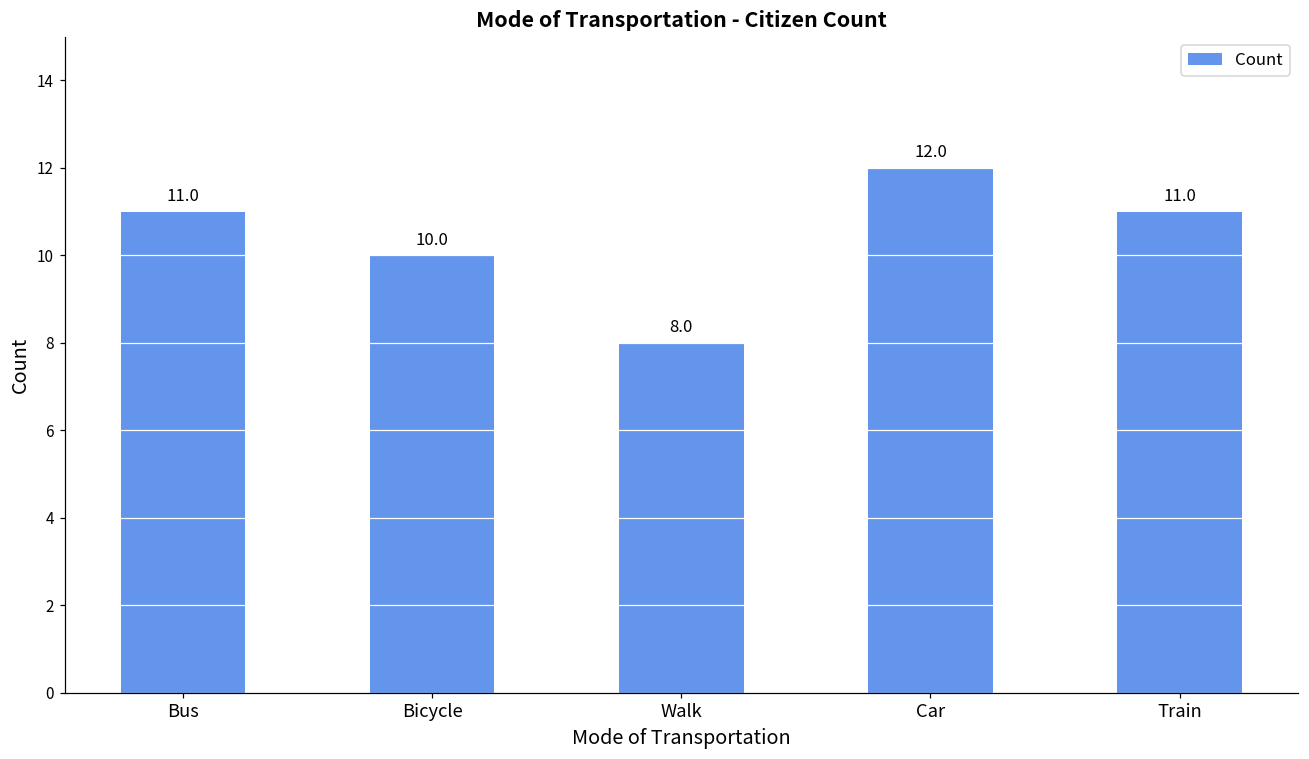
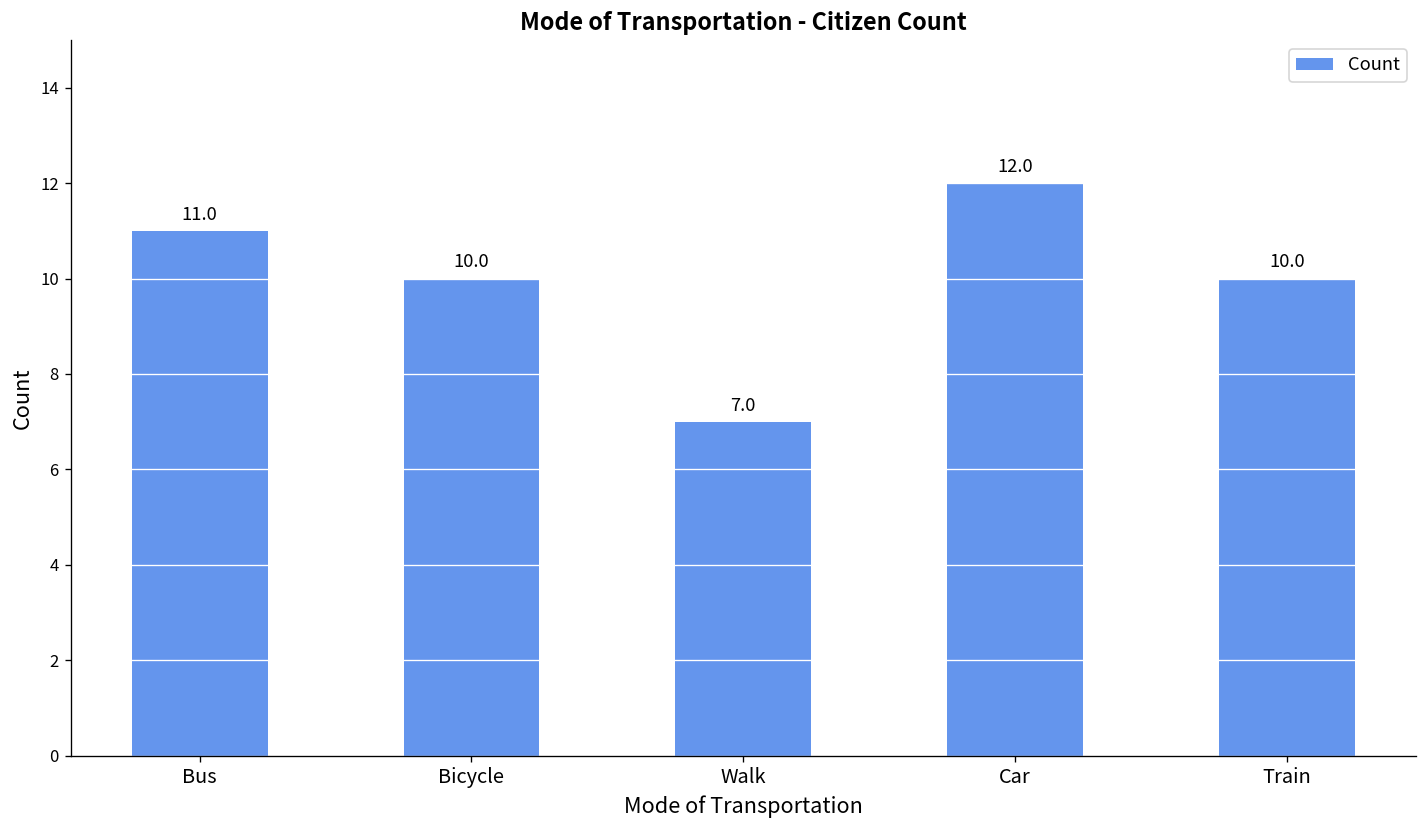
  {
    "Bus": 11.0,
    "Bicycle": 10.0,
-   "Walk": 8.0,
+   "Walk": 7.0,
    "Car": 12.0,
-   "Train": 11.0
+   "Train": 10.0
  }
